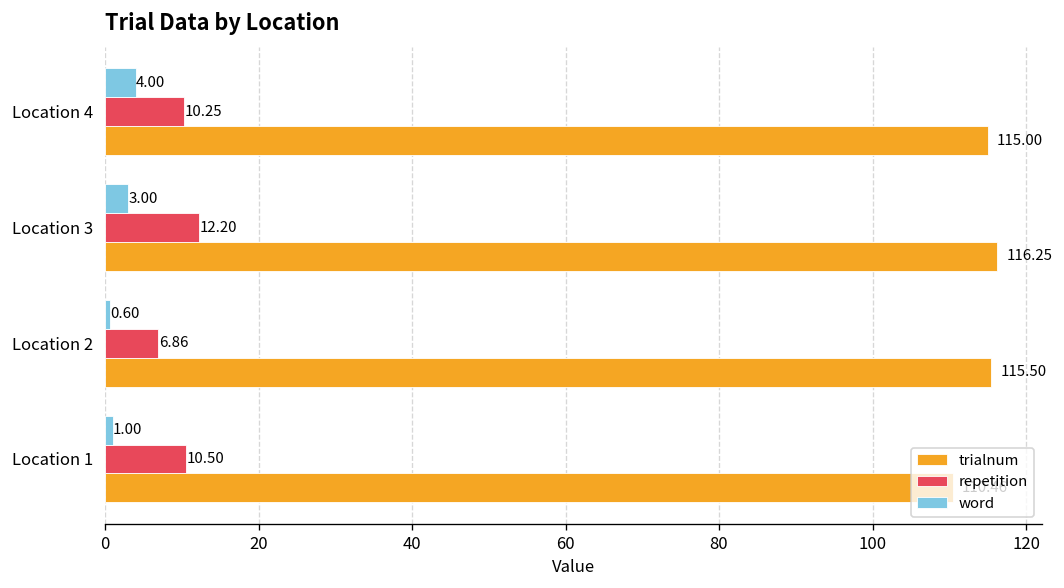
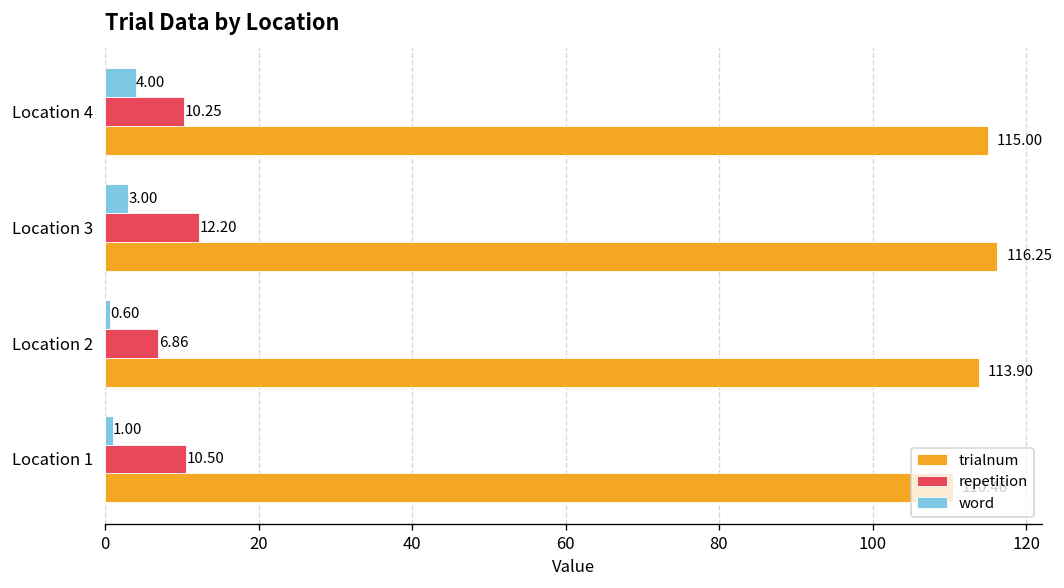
  {
    "trialnum": {
      "Location 4": 115.00,
      "Location 3": 116.25,
-     "Location 2": 115.50
+     "Location 2": 113.90
    },
    "repetition": {
      "Location 4": 10.25,
      "Location 3": 12.20,
      "Location 2": 6.86,
      "Location 1": 10.50
    },
    "word": {
      "Location 4": 4.00,
      "Location 3": 3.00,
      "Location 2": 0.60,
      "Location 1": 1.00
    }
  }
